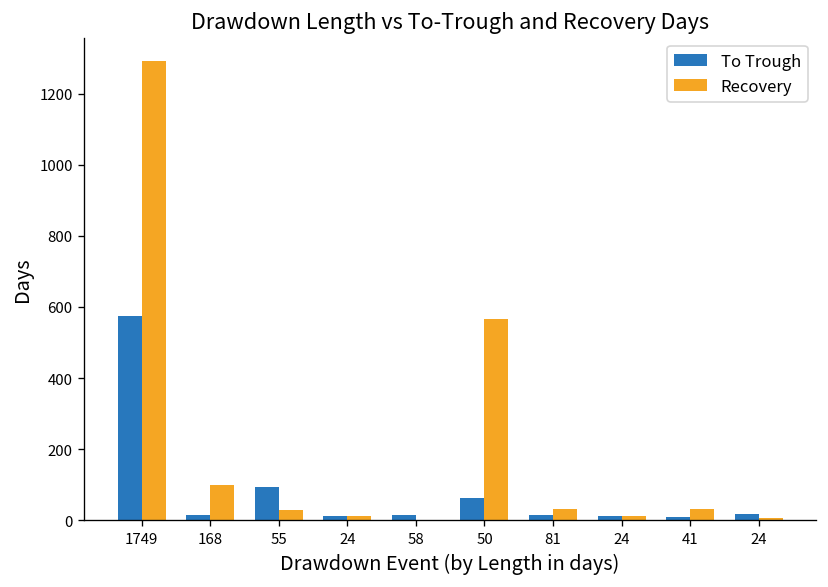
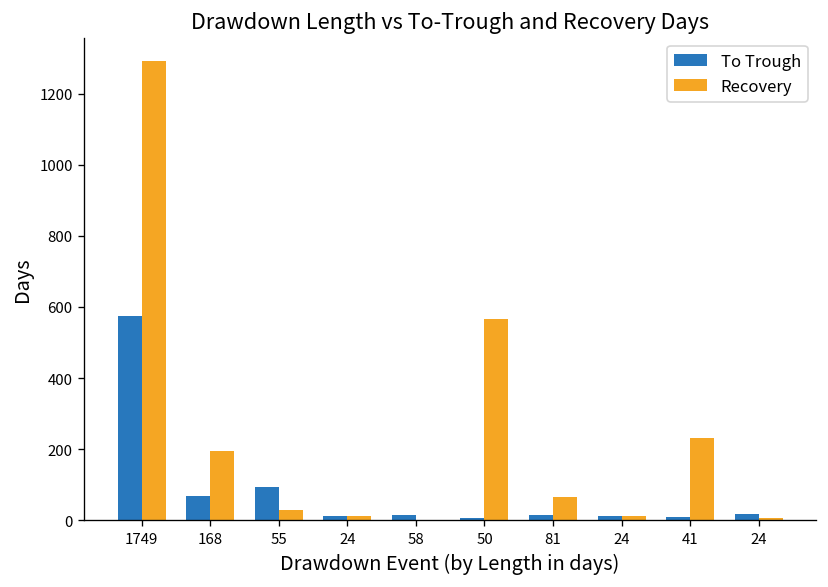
  {
    "To Trough": {
      "1749": 580,
-     "168": 10,
+     "168": 70,
      "55": 90,
      "58": 10,
-     "50": 60,
+     "50": 10,
      "81": 20,
      "41": 10
    },
    "Recovery": {
      "1749": 1290,
-     "168": 100,
+     "168": 190,
      "55": 30,
      "58": 0,
      "50": 570,
-     "81": 30,
-     "41": 30
+     "81": 70,
+     "41": 230
    }
  }
